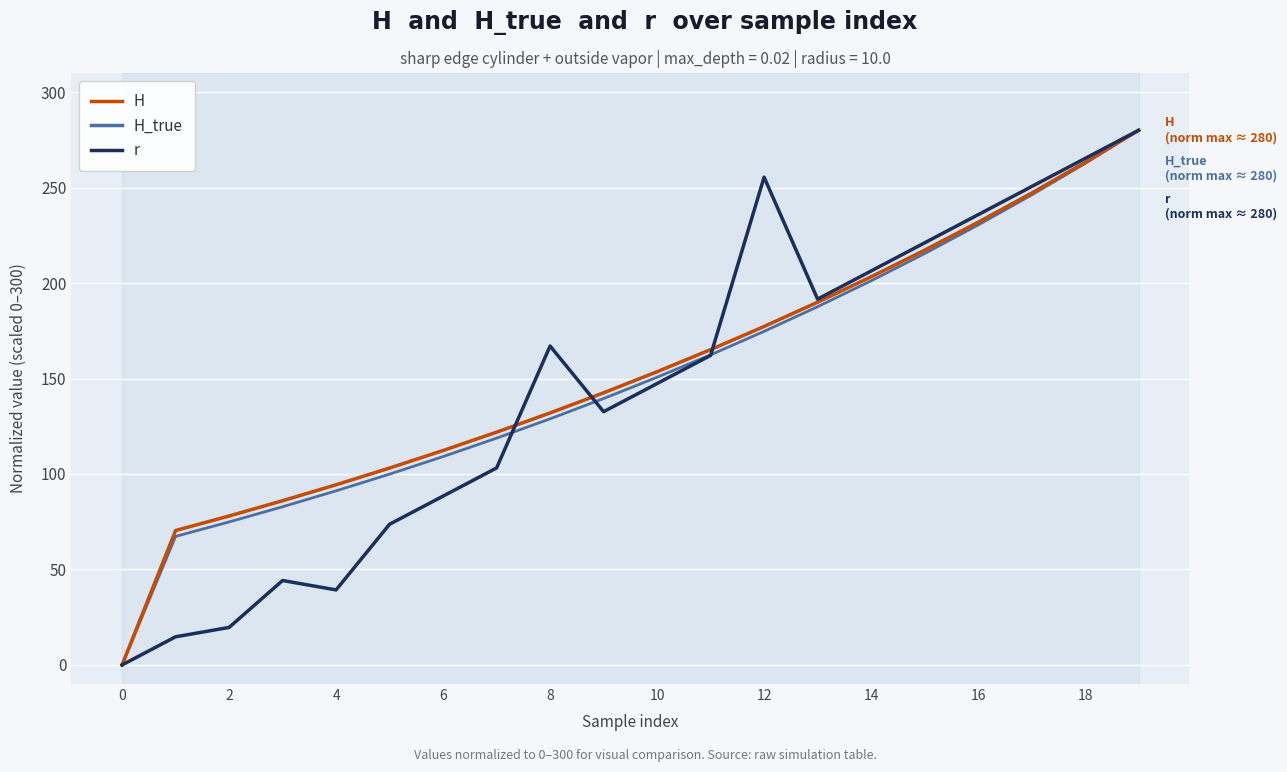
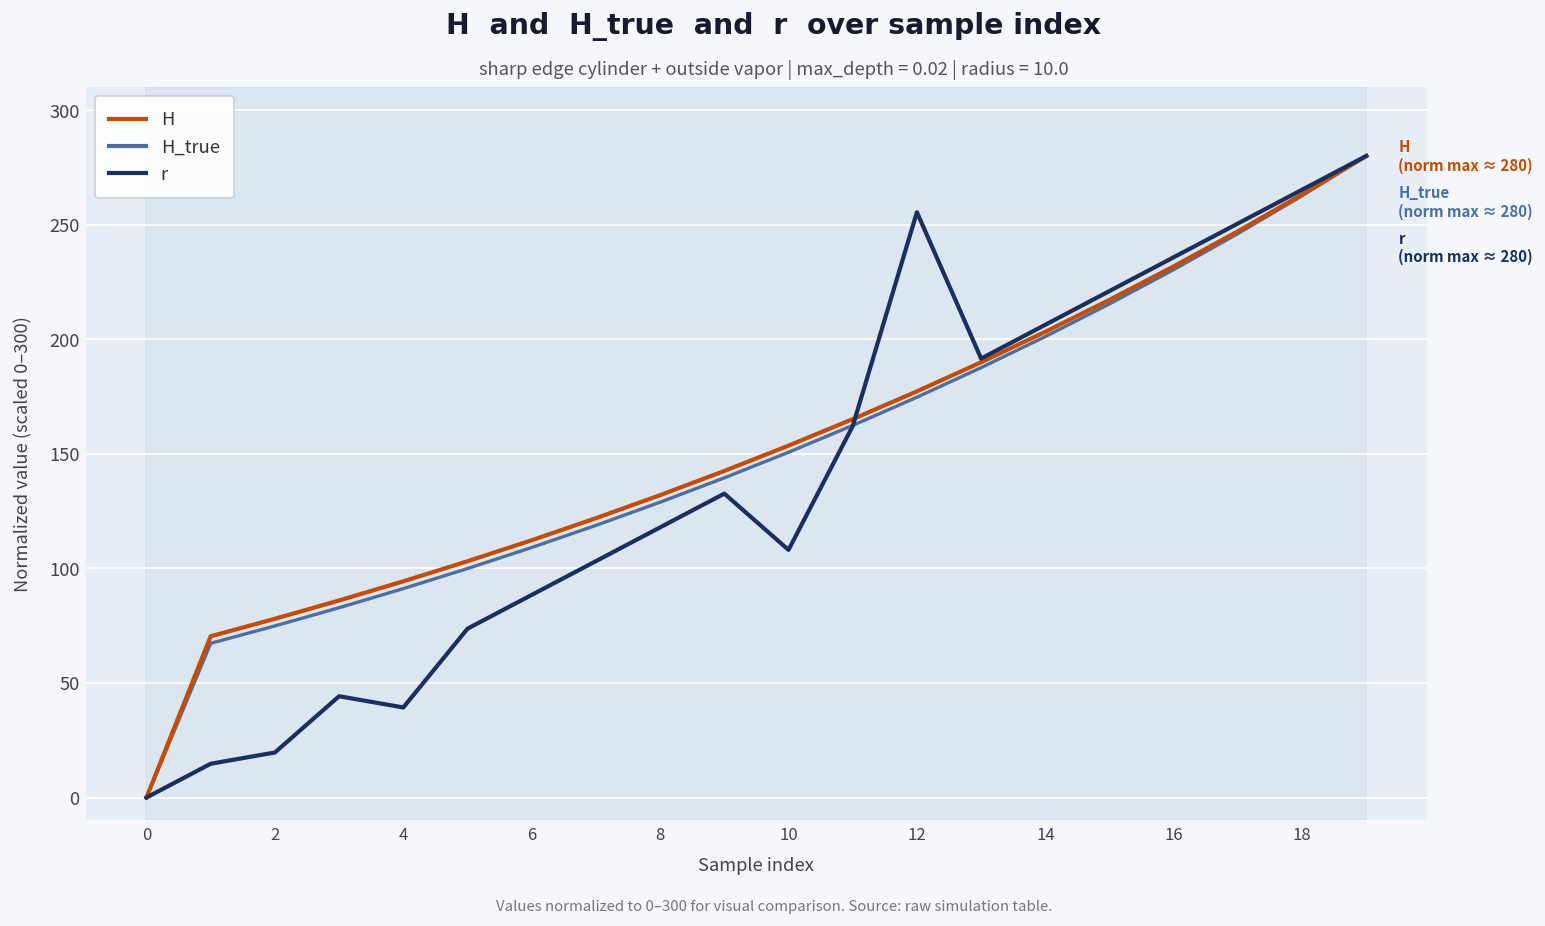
  {
    "H": {
      "2": 78,
      "4": 94,
      "6": 112,
      "8": 132,
      "10": 154,
      "12": 177,
      "14": 203,
      "16": 232
    },
    "H_true": {
      "2": 75,
      "4": 91,
      "6": 109,
      "8": 129,
      "10": 151,
      "12": 175,
      "14": 201,
      "16": 230
    },
    "r": {
      "2": 20,
      "4": 39,
      "6": 88,
-     "8": 167,
-     "10": 147,
+     "8": 118,
+     "10": 108,
      "12": 255,
      "14": 206,
      "16": 236,
      "18": 265
    }
  }
